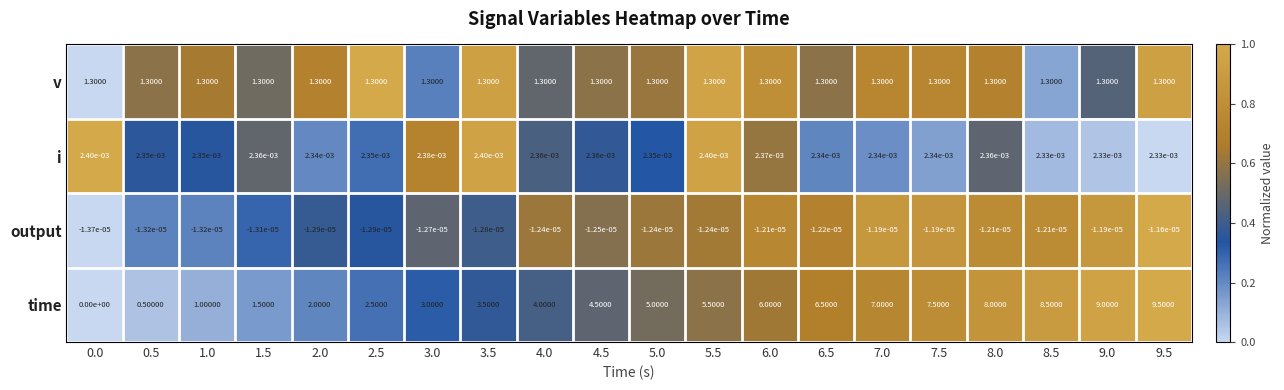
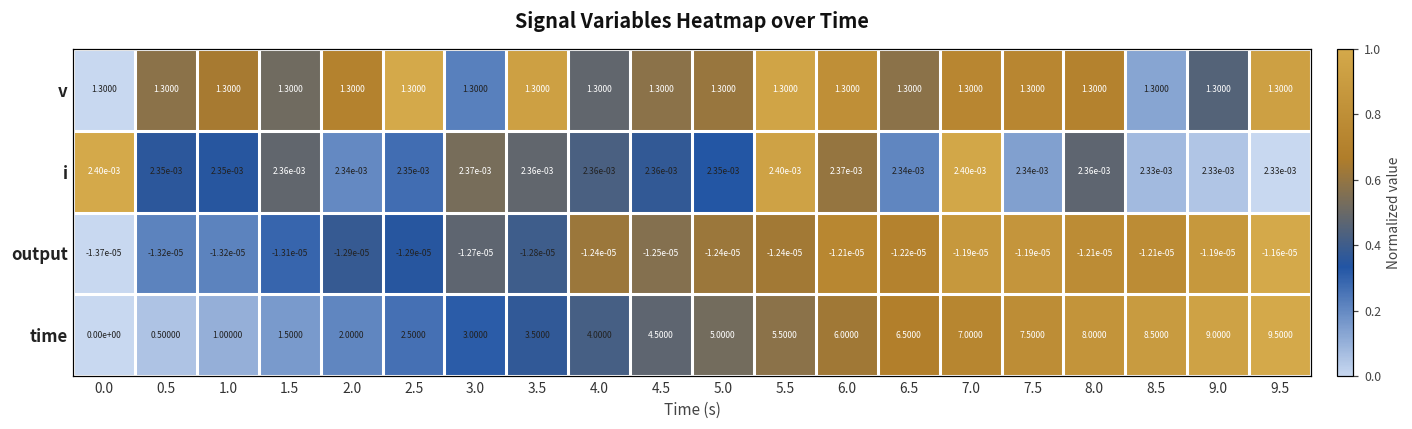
  {
    "v": {
      "0.0": "1.3000",
      "0.5": "1.3000",
      "1.0": "1.3000",
      "1.5": "1.3000",
      "2.0": "1.3000",
      "2.5": "1.3000",
      "3.0": "1.3000",
      "3.5": "1.3000",
      "4.0": "1.3000",
      "4.5": "1.3000",
      "5.0": "1.3000",
      "5.5": "1.3000",
      "6.0": "1.3000",
      "6.5": "1.3000",
      "7.0": "1.3000",
      "7.5": "1.3000",
      "8.0": "1.3000",
      "8.5": "1.3000",
      "9.0": "1.3000",
      "9.5": "1.3000"
    },
    "i": {
      "0.0": "2.40e-03",
      "0.5": "2.35e-03",
      "1.0": "2.35e-03",
      "1.5": "2.36e-03",
      "2.0": "2.34e-03",
      "2.5": "2.35e-03",
-     "3.0": "2.38e-03",
-     "3.5": "2.40e-03",
+     "3.0": "2.37e-03",
+     "3.5": "2.36e-03",
      "4.0": "2.36e-03",
      "4.5": "2.36e-03",
      "5.0": "2.35e-03",
      "5.5": "2.40e-03",
      "6.0": "2.37e-03",
      "6.5": "2.34e-03",
-     "7.0": "2.34e-03",
+     "7.0": "2.40e-03",
      "7.5": "2.34e-03",
      "8.0": "2.36e-03",
      "8.5": "2.33e-03",
      "9.0": "2.33e-03",
      "9.5": "2.33e-03"
    },
    "output": {
      "0.0": "-1.37e-05",
      "0.5": "-1.32e-05",
      "1.0": "-1.32e-05",
      "1.5": "-1.31e-05",
      "2.0": "-1.29e-05",
      "2.5": "-1.29e-05",
      "3.0": "-1.27e-05",
      "3.5": "-1.28e-05",
      "4.0": "-1.24e-05",
      "4.5": "-1.25e-05",
      "5.0": "-1.24e-05",
      "5.5": "-1.24e-05",
      "6.0": "-1.21e-05",
      "6.5": "-1.22e-05",
      "7.0": "-1.19e-05",
      "7.5": "-1.19e-05",
      "8.0": "-1.21e-05",
      "8.5": "-1.21e-05",
      "9.0": "-1.19e-05",
      "9.5": "-1.16e-05"
    },
    "time": {
      "0.0": "0.00e+00",
      "0.5": "0.50000",
      "1.0": "1.00000",
      "1.5": "1.5000",
      "2.0": "2.0000",
      "2.5": "2.5000",
      "3.0": "3.0000",
      "3.5": "3.5000",
      "4.0": "4.0000",
      "4.5": "4.5000",
      "5.0": "5.0000",
      "5.5": "5.5000",
      "6.0": "6.0000",
      "6.5": "6.5000",
      "7.0": "7.0000",
      "7.5": "7.5000",
      "8.0": "8.0000",
      "8.5": "8.5000",
      "9.0": "9.0000",
      "9.5": "9.5000"
    }
  }
